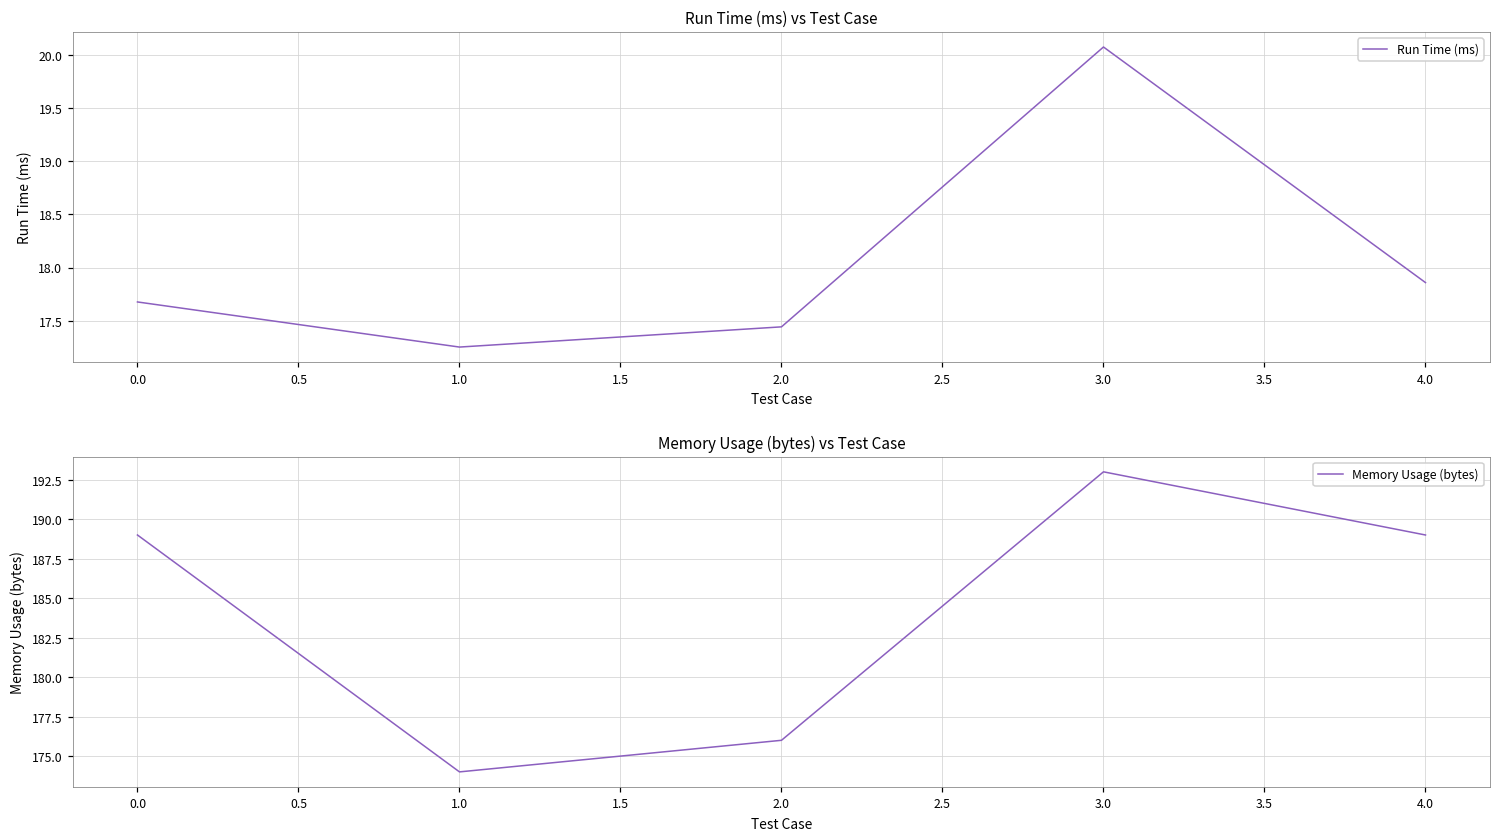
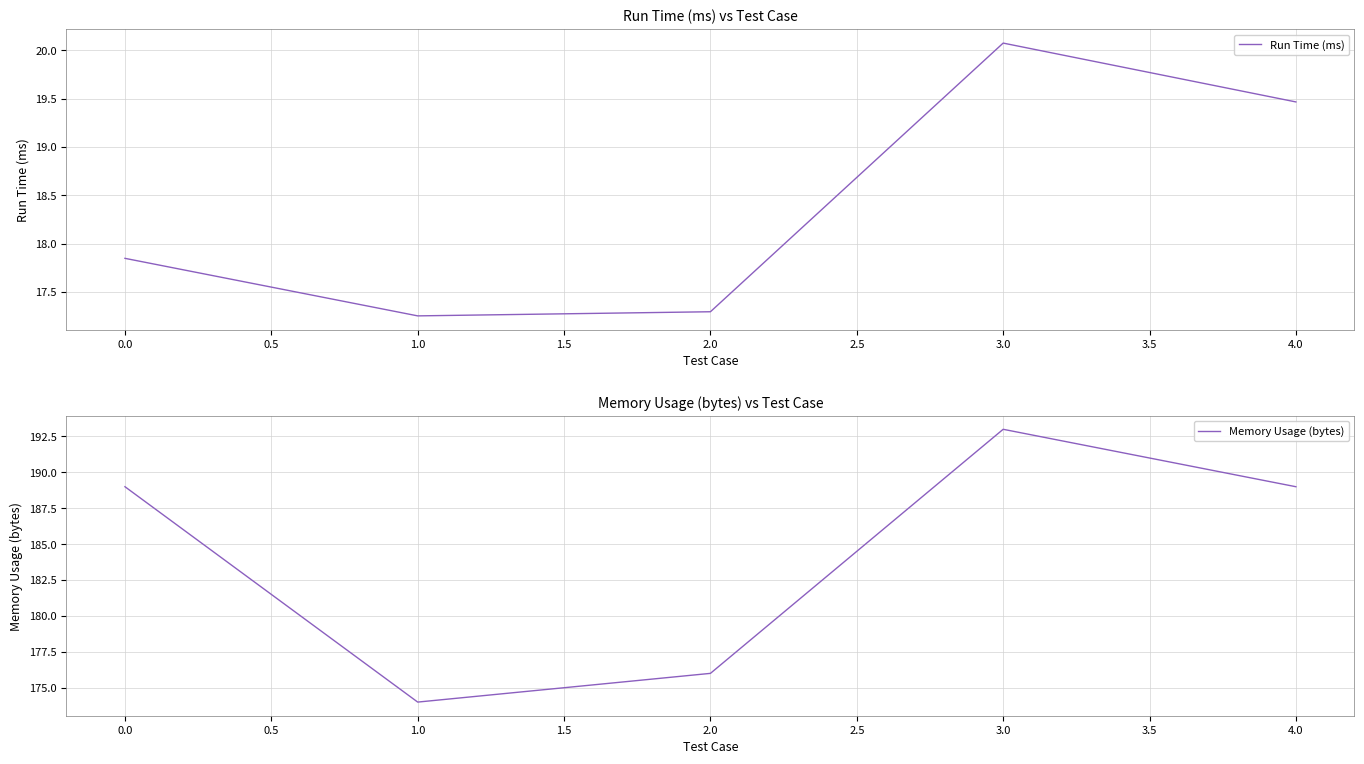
  {
    "Run Time (ms) vs Test Case": {
-     "0.0": 17.7,
+     "0.0": 17.8,
      "1.0": 17.3,
-     "2.0": 17.4,
+     "2.0": 17.3,
      "3.0": 20.1,
-     "4.0": 17.9
+     "4.0": 19.5
    },
    "Memory Usage (bytes) vs Test Case": {
      "0.0": 189.0,
      "1.0": 174.0,
      "2.0": 176.0,
      "3.0": 193.0,
      "4.0": 189.0
    }
  }
